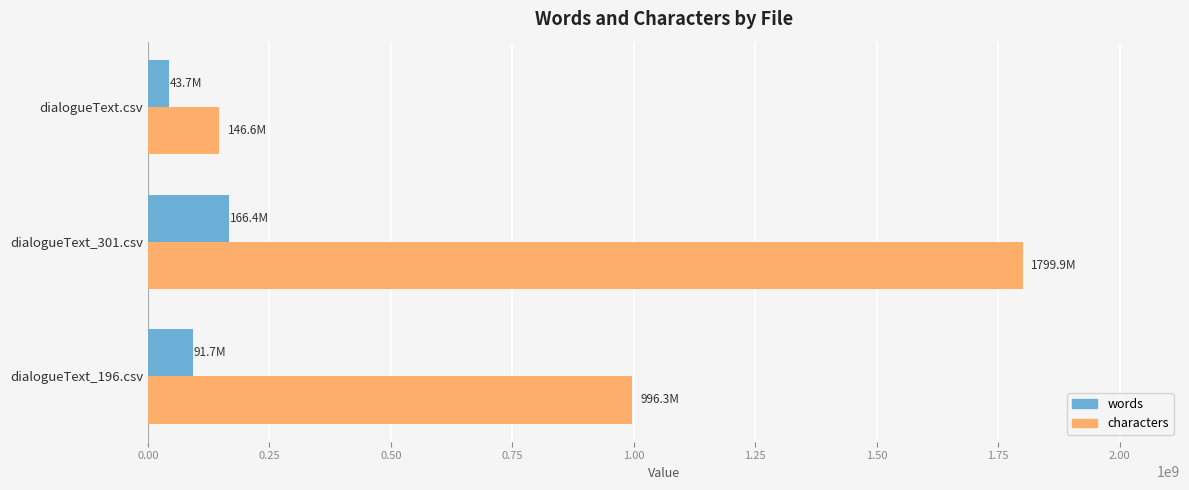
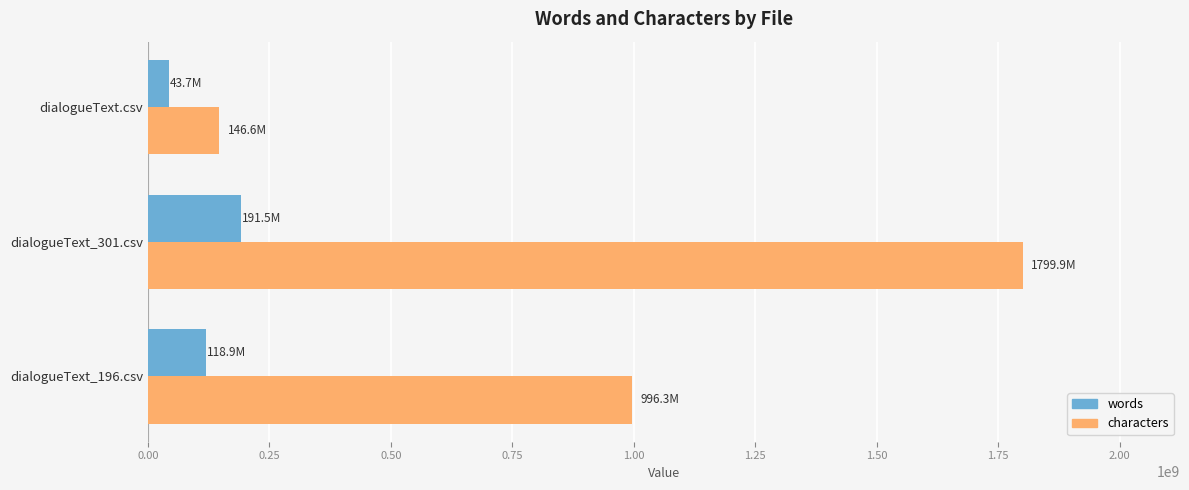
  {
    "words": {
      "dialogueText.csv": "43.7M",
-     "dialogueText_301.csv": "166.4M",
-     "dialogueText_196.csv": "91.7M"
+     "dialogueText_301.csv": "191.5M",
+     "dialogueText_196.csv": "118.9M"
    },
    "characters": {
      "dialogueText.csv": "146.6M",
      "dialogueText_301.csv": "1799.9M",
      "dialogueText_196.csv": "996.3M"
    }
  }
